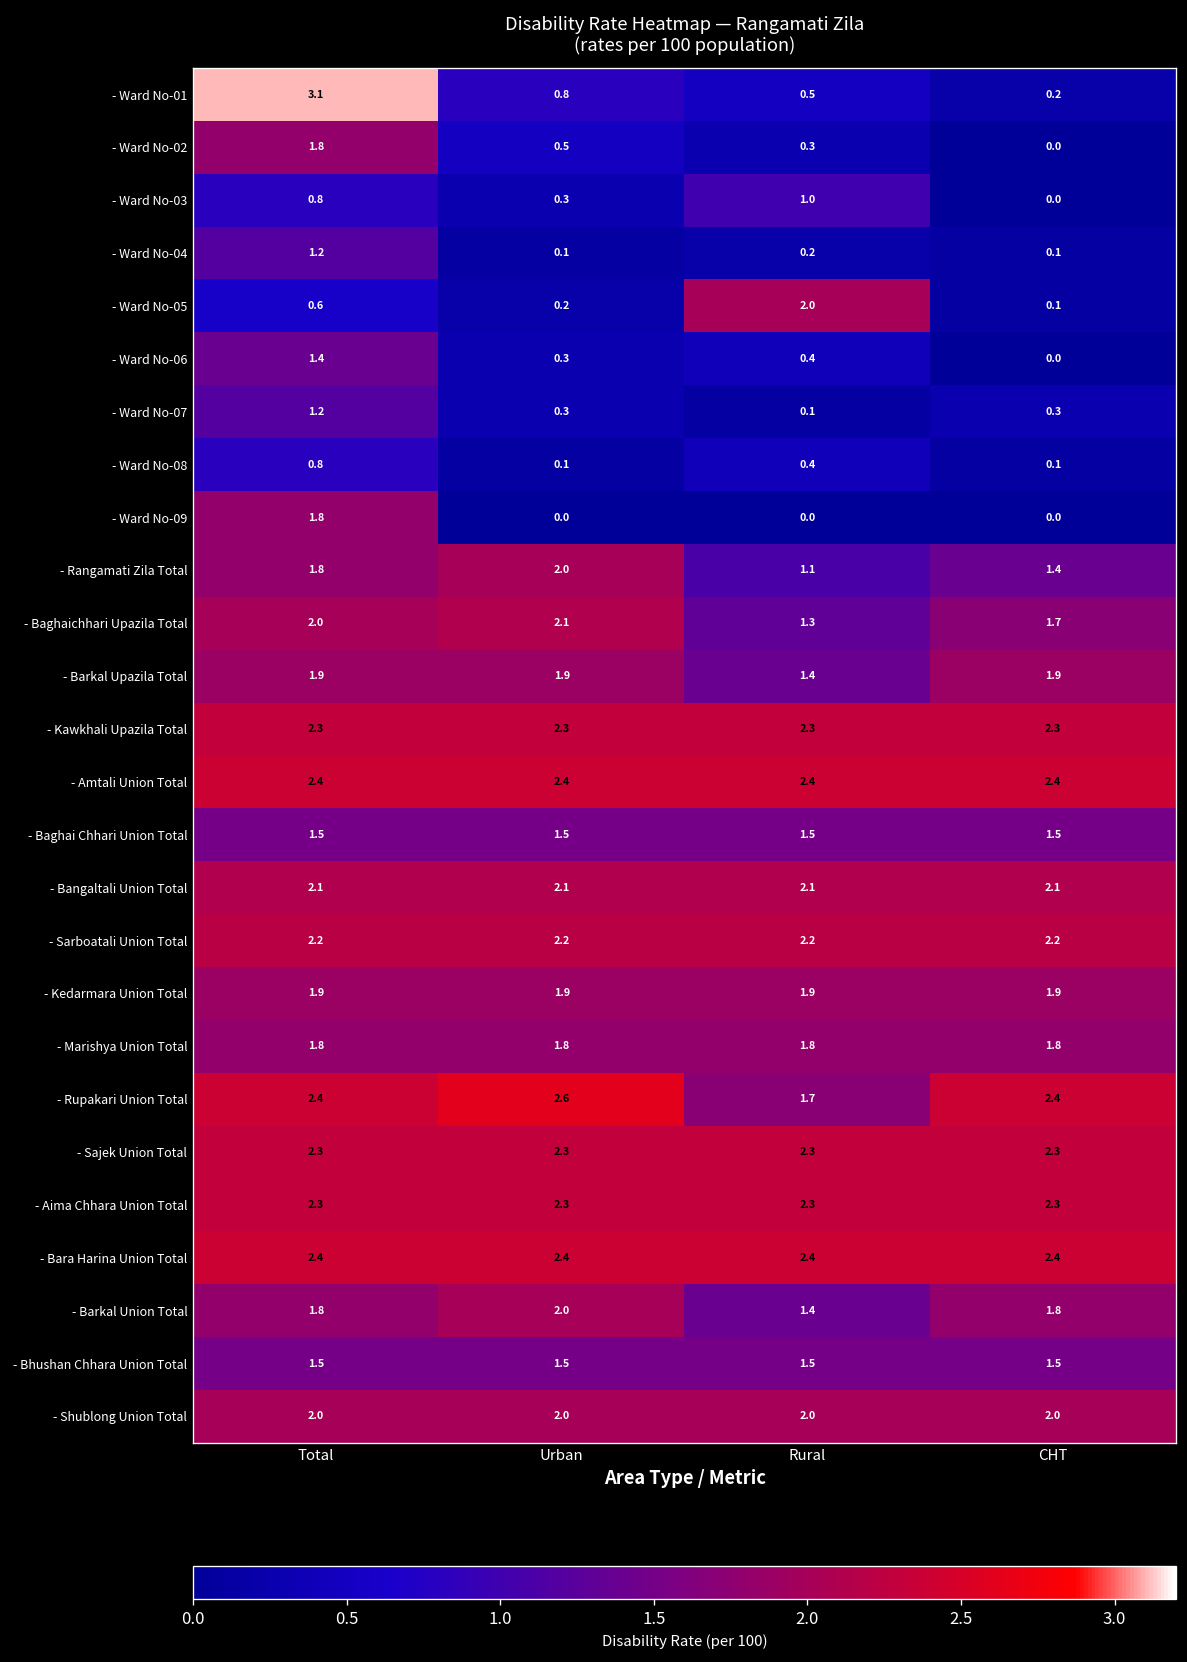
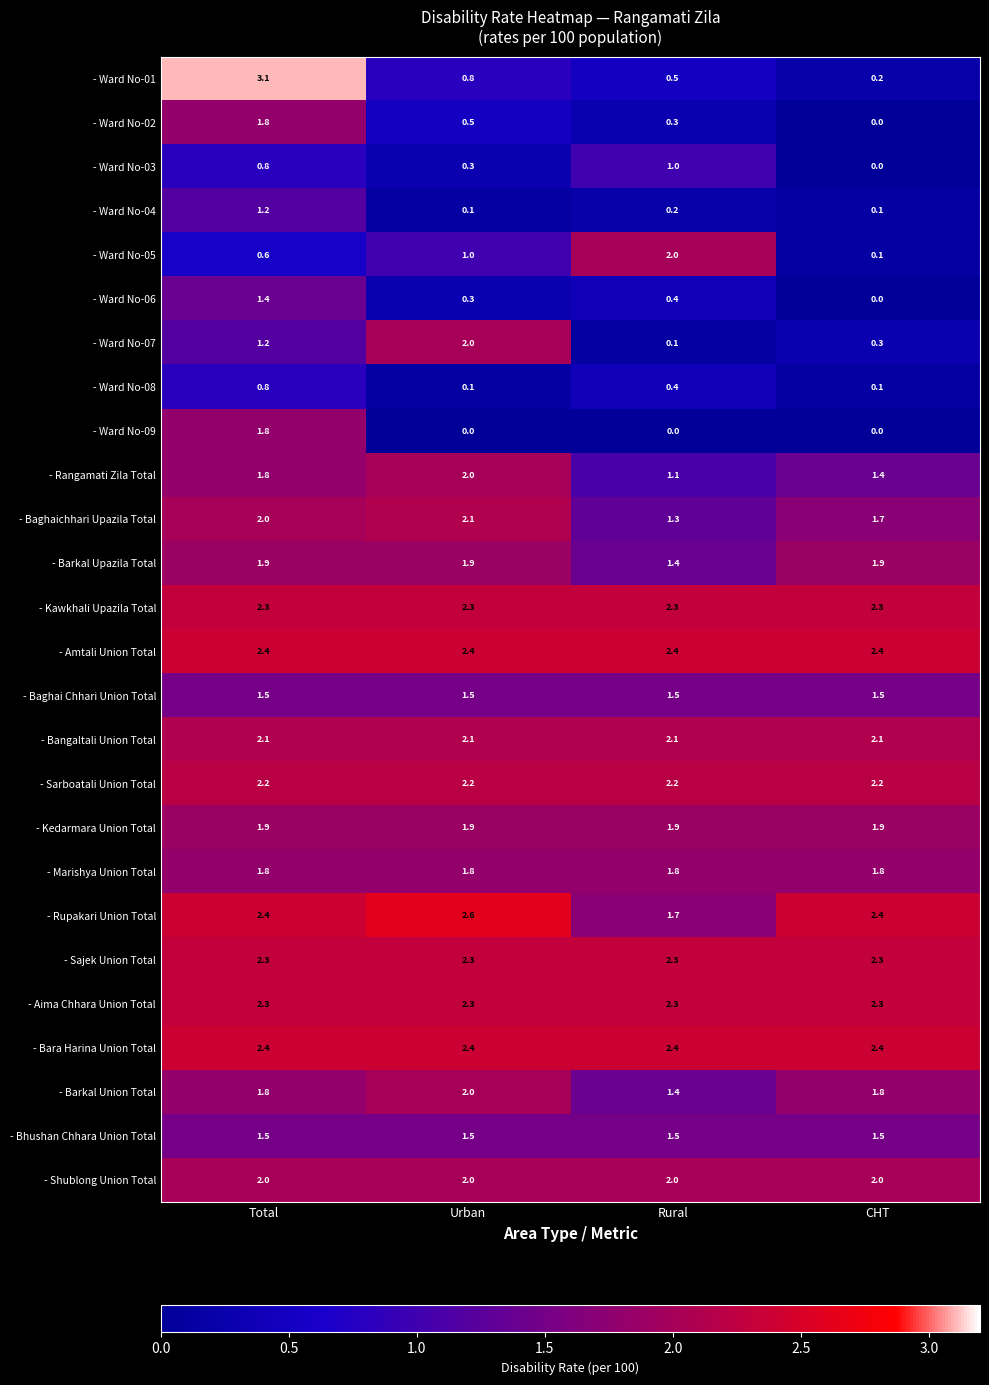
  {
    "- Ward No-01": {
      "Total": 3.1,
      "Urban": 0.8,
      "Rural": 0.5,
      "CHT": 0.2
    },
    "- Ward No-02": {
      "Total": 1.8,
      "Urban": 0.5,
      "Rural": 0.3,
      "CHT": 0.0
    },
    "- Ward No-03": {
      "Total": 0.8,
      "Urban": 0.3,
      "Rural": 1.0,
      "CHT": 0.0
    },
    "- Ward No-04": {
      "Total": 1.2,
      "Urban": 0.1,
      "Rural": 0.2,
      "CHT": 0.1
    },
    "- Ward No-05": {
      "Total": 0.6,
-     "Urban": 0.2,
+     "Urban": 1.0,
      "Rural": 2.0,
      "CHT": 0.1
    },
    "- Ward No-06": {
      "Total": 1.4,
      "Urban": 0.3,
      "Rural": 0.4,
      "CHT": 0.0
    },
    "- Ward No-07": {
      "Total": 1.2,
-     "Urban": 0.3,
+     "Urban": 2.0,
      "Rural": 0.1,
      "CHT": 0.3
    },
    "- Ward No-08": {
      "Total": 0.8,
      "Urban": 0.1,
      "Rural": 0.4,
      "CHT": 0.1
    },
    "- Ward No-09": {
      "Total": 1.8,
      "Urban": 0.0,
      "Rural": 0.0,
      "CHT": 0.0
    },
    "- Rangamati Zila Total": {
      "Total": 1.8,
      "Urban": 2.0,
      "Rural": 1.1,
      "CHT": 1.4
    },
    "- Baghaichhari Upazila Total": {
      "Total": 2.0,
      "Urban": 2.1,
      "Rural": 1.3,
      "CHT": 1.7
    },
    "- Barkal Upazila Total": {
      "Total": 1.9,
      "Urban": 1.9,
      "Rural": 1.4,
      "CHT": 1.9
    },
    "- Kawkhali Upazila Total": {
      "Total": 2.3,
      "Urban": 2.3,
      "Rural": 2.3,
      "CHT": 2.3
    },
    "- Amtali Union Total": {
      "Total": 2.4,
      "Urban": 2.4,
      "Rural": 2.4,
      "CHT": 2.4
    },
    "- Baghai Chhari Union Total": {
      "Total": 1.5,
      "Urban": 1.5,
      "Rural": 1.5,
      "CHT": 1.5
    },
    "- Bangaltali Union Total": {
      "Total": 2.1,
      "Urban": 2.1,
      "Rural": 2.1,
      "CHT": 2.1
    },
    "- Sarboatali Union Total": {
      "Total": 2.2,
      "Urban": 2.2,
      "Rural": 2.2,
      "CHT": 2.2
    },
    "- Kedarmara Union Total": {
      "Total": 1.9,
      "Urban": 1.9,
      "Rural": 1.9,
      "CHT": 1.9
    },
    "- Marishya Union Total": {
      "Total": 1.8,
      "Urban": 1.8,
      "Rural": 1.8,
      "CHT": 1.8
    },
    "- Rupakari Union Total": {
      "Total": 2.4,
      "Urban": 2.6,
      "Rural": 1.7,
      "CHT": 2.4
    },
    "- Sajek Union Total": {
      "Total": 2.3,
      "Urban": 2.3,
      "Rural": 2.3,
      "CHT": 2.3
    },
    "- Aima Chhara Union Total": {
      "Total": 2.3,
      "Urban": 2.3,
      "Rural": 2.3,
      "CHT": 2.3
    },
    "- Bara Harina Union Total": {
      "Total": 2.4,
      "Urban": 2.4,
      "Rural": 2.4,
      "CHT": 2.4
    },
    "- Barkal Union Total": {
      "Total": 1.8,
      "Urban": 2.0,
      "Rural": 1.4,
      "CHT": 1.8
    },
    "- Bhushan Chhara Union Total": {
      "Total": 1.5,
      "Urban": 1.5,
      "Rural": 1.5,
      "CHT": 1.5
    },
    "- Shublong Union Total": {
      "Total": 2.0,
      "Urban": 2.0,
      "Rural": 2.0,
      "CHT": 2.0
    }
  }
